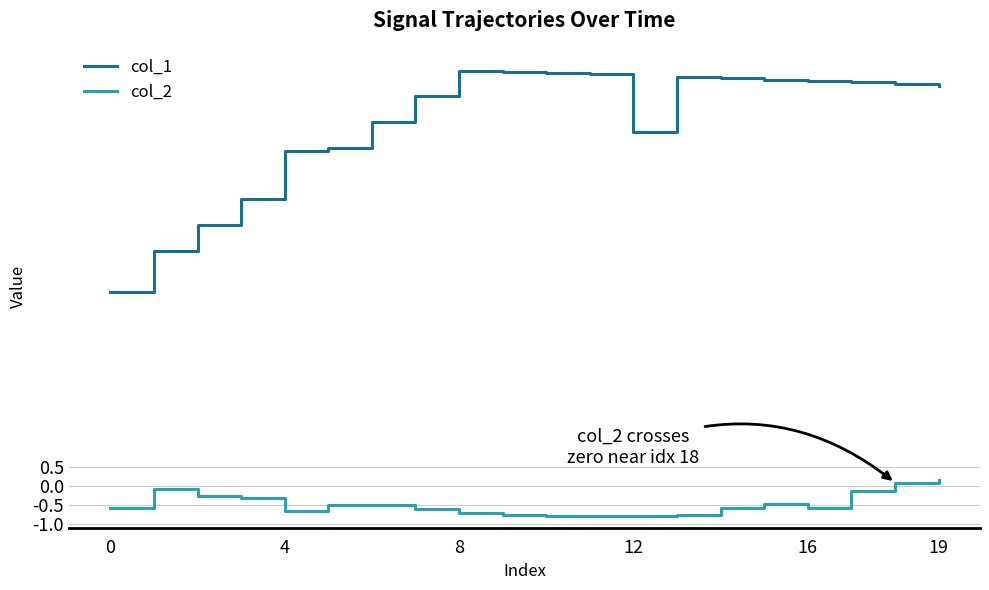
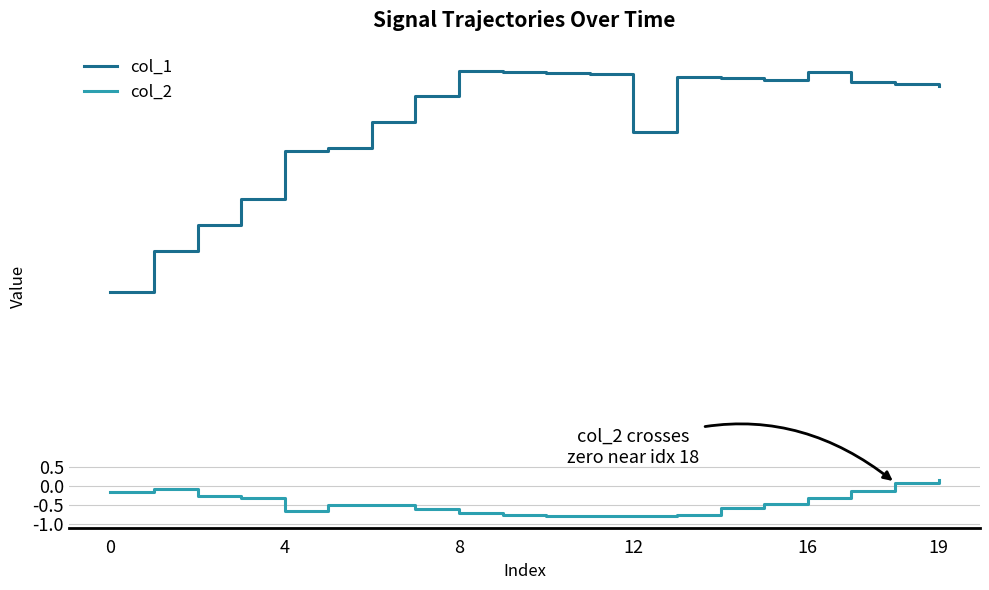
  {
    "col_1": {
      "0": 5.0,
      "4": 8.7,
      "8": 10.8,
      "12": 9.2,
-     "16": 10.5,
+     "16": 10.8,
      "19": 10.4
    },
    "col_2": {
-     "0": -0.6,
+     "0": -0.2,
      "4": -0.7,
      "8": -0.7,
      "12": -0.8,
-     "16": -0.6,
+     "16": -0.3,
      "19": 0.2
    }
  }
